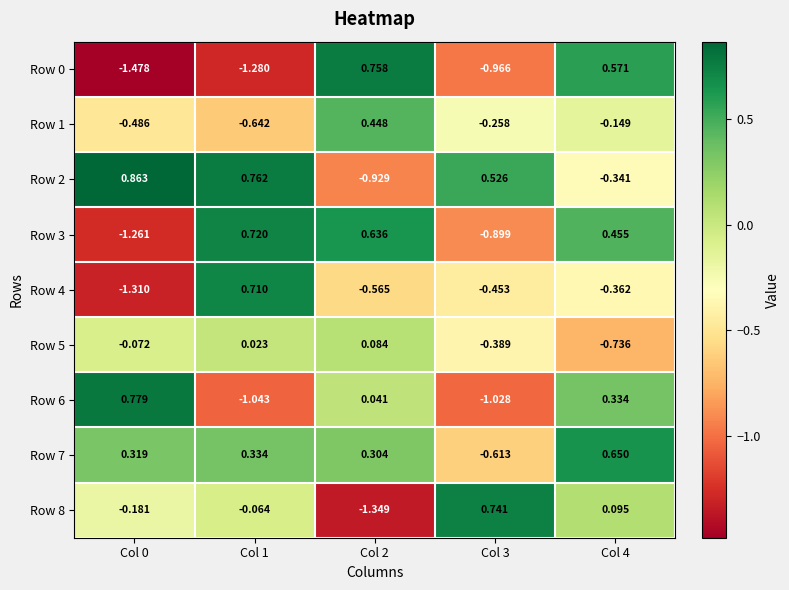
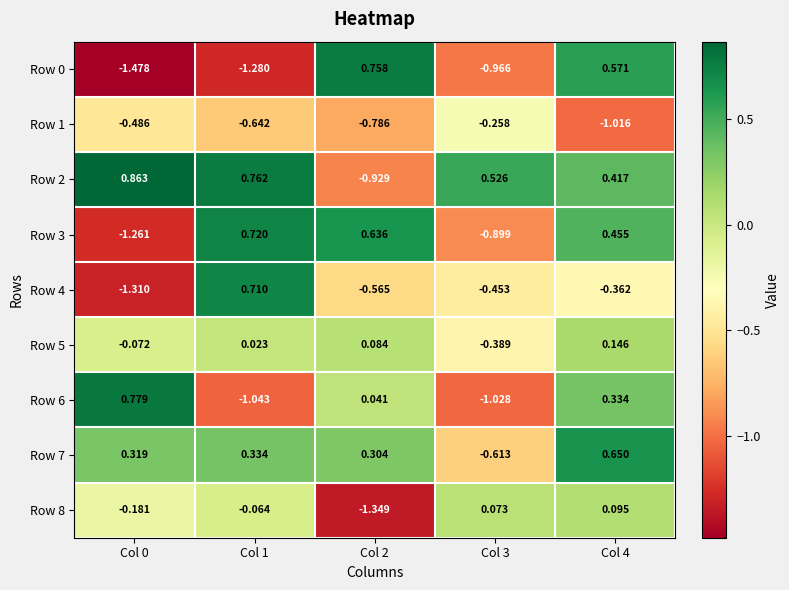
  {
    "Row 0": {
      "Col 0": -1.478,
      "Col 1": -1.280,
      "Col 2": 0.758,
      "Col 3": -0.966,
      "Col 4": 0.571
    },
    "Row 1": {
      "Col 0": -0.486,
      "Col 1": -0.642,
-     "Col 2": 0.448,
+     "Col 2": -0.786,
      "Col 3": -0.258,
-     "Col 4": -0.149
+     "Col 4": -1.016
    },
    "Row 2": {
      "Col 0": 0.863,
      "Col 1": 0.762,
      "Col 2": -0.929,
      "Col 3": 0.526,
-     "Col 4": -0.341
+     "Col 4": 0.417
    },
    "Row 3": {
      "Col 0": -1.261,
      "Col 1": 0.720,
      "Col 2": 0.636,
      "Col 3": -0.899,
      "Col 4": 0.455
    },
    "Row 4": {
      "Col 0": -1.310,
      "Col 1": 0.710,
      "Col 2": -0.565,
      "Col 3": -0.453,
      "Col 4": -0.362
    },
    "Row 5": {
      "Col 0": -0.072,
      "Col 1": 0.023,
      "Col 2": 0.084,
      "Col 3": -0.389,
-     "Col 4": -0.736
+     "Col 4": 0.146
    },
    "Row 6": {
      "Col 0": 0.779,
      "Col 1": -1.043,
      "Col 2": 0.041,
      "Col 3": -1.028,
      "Col 4": 0.334
    },
    "Row 7": {
      "Col 0": 0.319,
      "Col 1": 0.334,
      "Col 2": 0.304,
      "Col 3": -0.613,
      "Col 4": 0.650
    },
    "Row 8": {
      "Col 0": -0.181,
      "Col 1": -0.064,
      "Col 2": -1.349,
-     "Col 3": 0.741,
+     "Col 3": 0.073,
      "Col 4": 0.095
    }
  }
